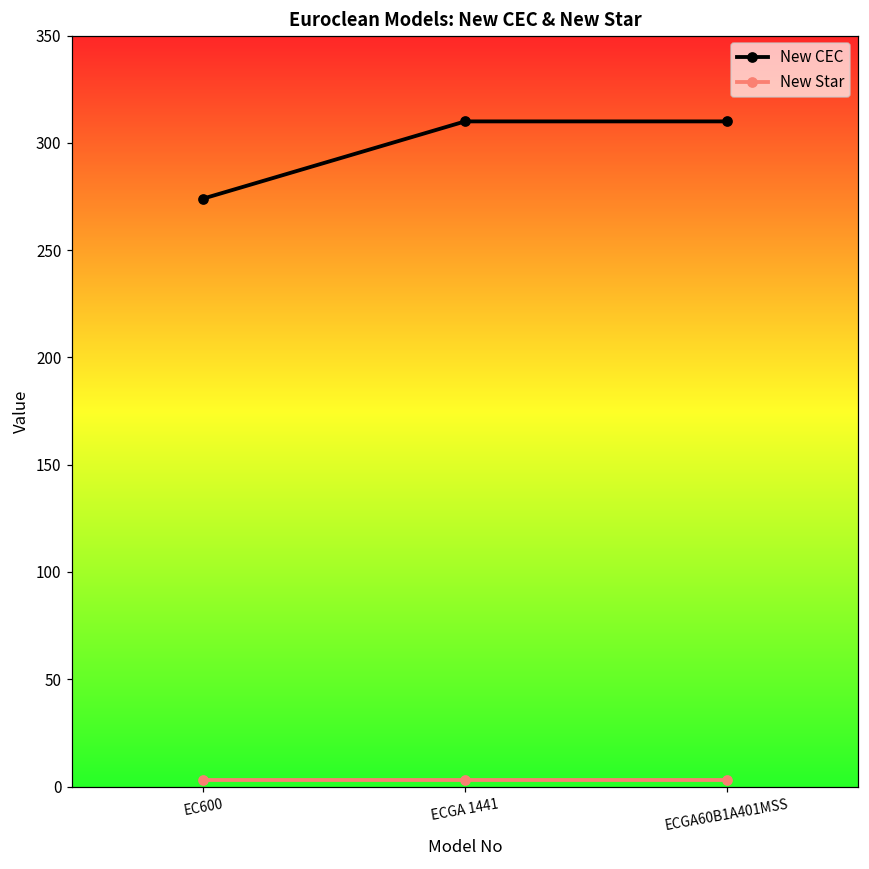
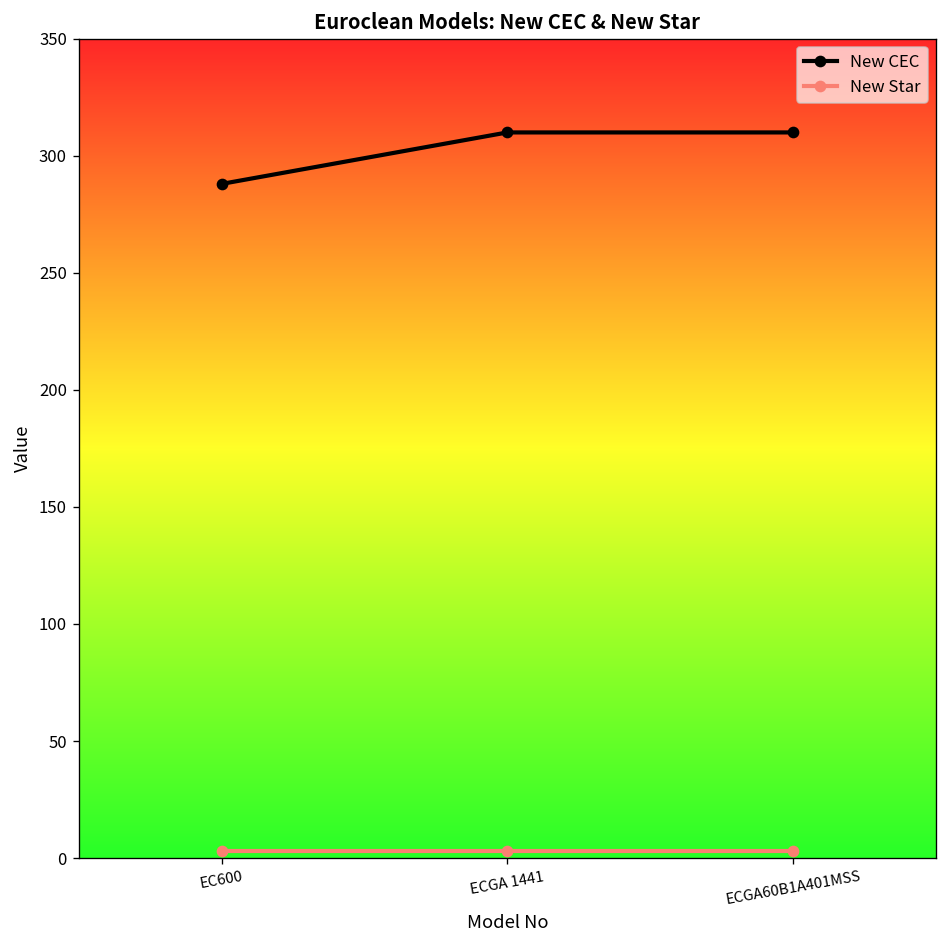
  {
    "New CEC": {
-     "EC600": 274,
+     "EC600": 288,
      "ECGA 1441": 310,
      "ECGA60B1A401MSS": 310
    },
    "New Star": {
      "EC600": 3,
      "ECGA 1441": 3,
      "ECGA60B1A401MSS": 3
    }
  }
